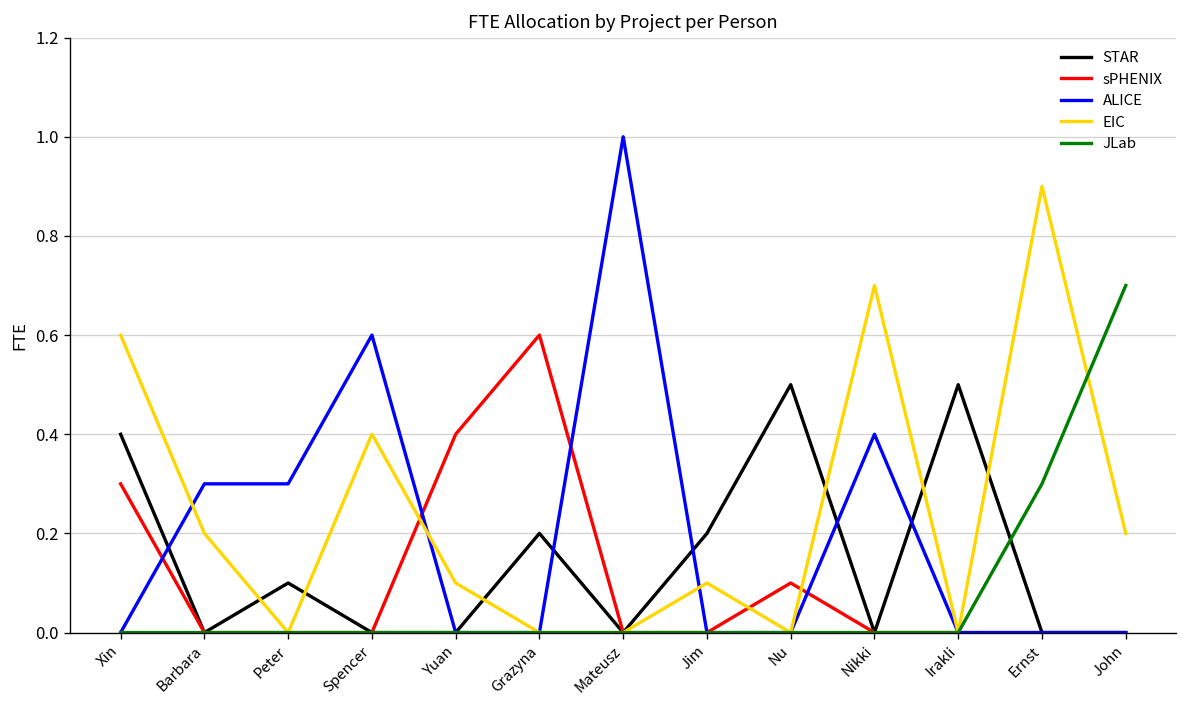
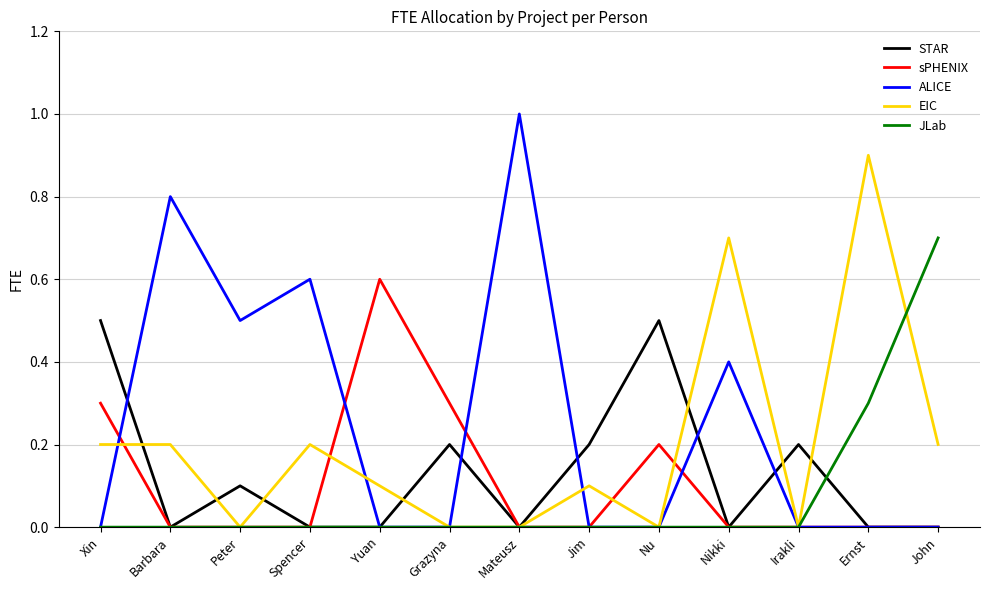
  {
    "STAR": {
-     "Xin": 0.4,
+     "Xin": 0.5,
      "Peter": 0.1,
      "Grazyna": 0.2,
      "Jim": 0.2,
      "Nu": 0.5,
-     "Irakli": 0.5
+     "Irakli": 0.2
    },
    "sPHENIX": {
      "Xin": 0.3,
-     "Yuan": 0.4,
-     "Grazyna": 0.6,
-     "Nu": 0.1
+     "Yuan": 0.6,
+     "Grazyna": 0.3,
+     "Nu": 0.2
    },
    "ALICE": {
-     "Barbara": 0.3,
-     "Peter": 0.3,
+     "Barbara": 0.8,
+     "Peter": 0.5,
      "Spencer": 0.6,
      "Mateusz": 1.0,
      "Nikki": 0.4
    },
    "EIC": {
-     "Xin": 0.6,
+     "Xin": 0.2,
      "Barbara": 0.2,
-     "Spencer": 0.4,
+     "Spencer": 0.2,
      "Yuan": 0.1,
      "Jim": 0.1,
      "Nikki": 0.7,
      "Ernst": 0.9,
      "John": 0.2
    },
    "JLab": {
      "Ernst": 0.3,
      "John": 0.7
    }
  }
